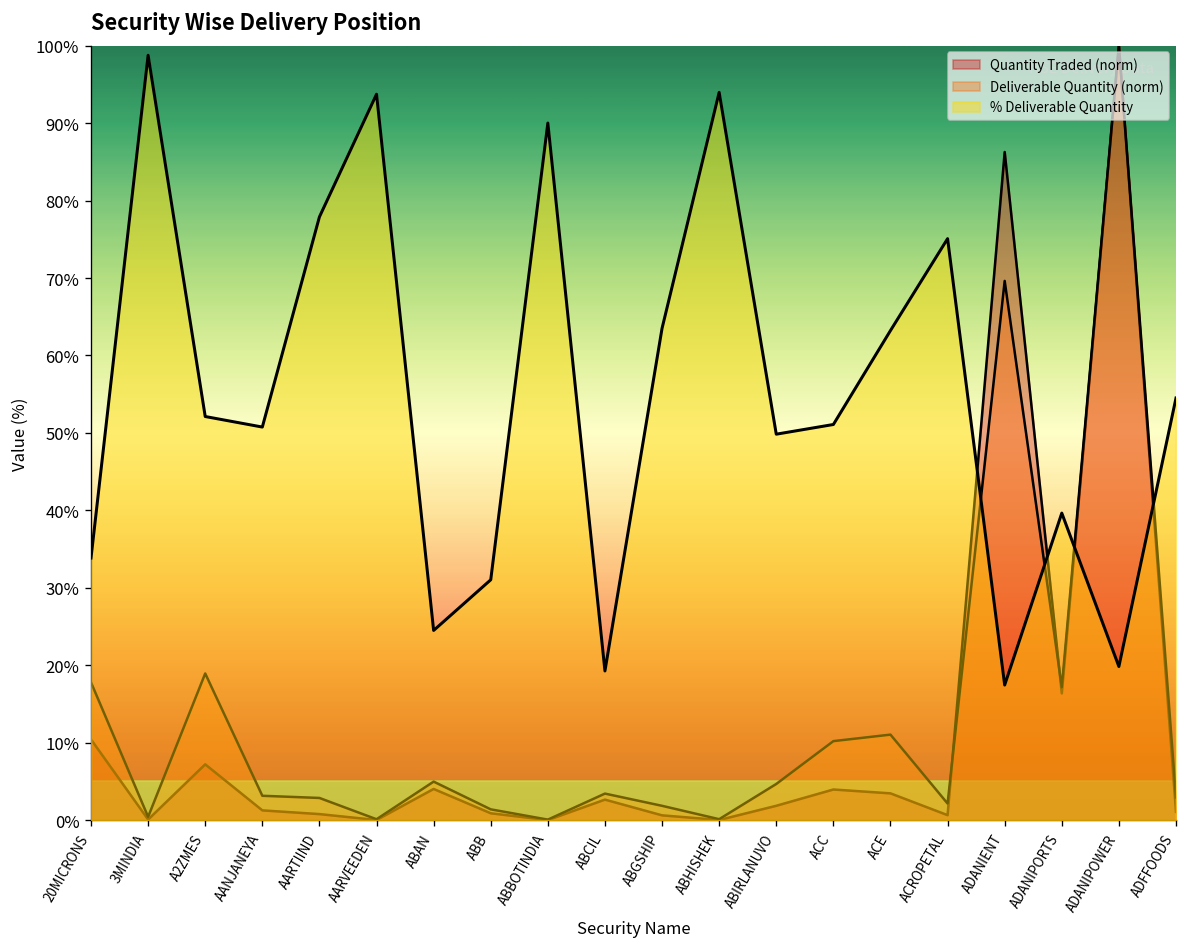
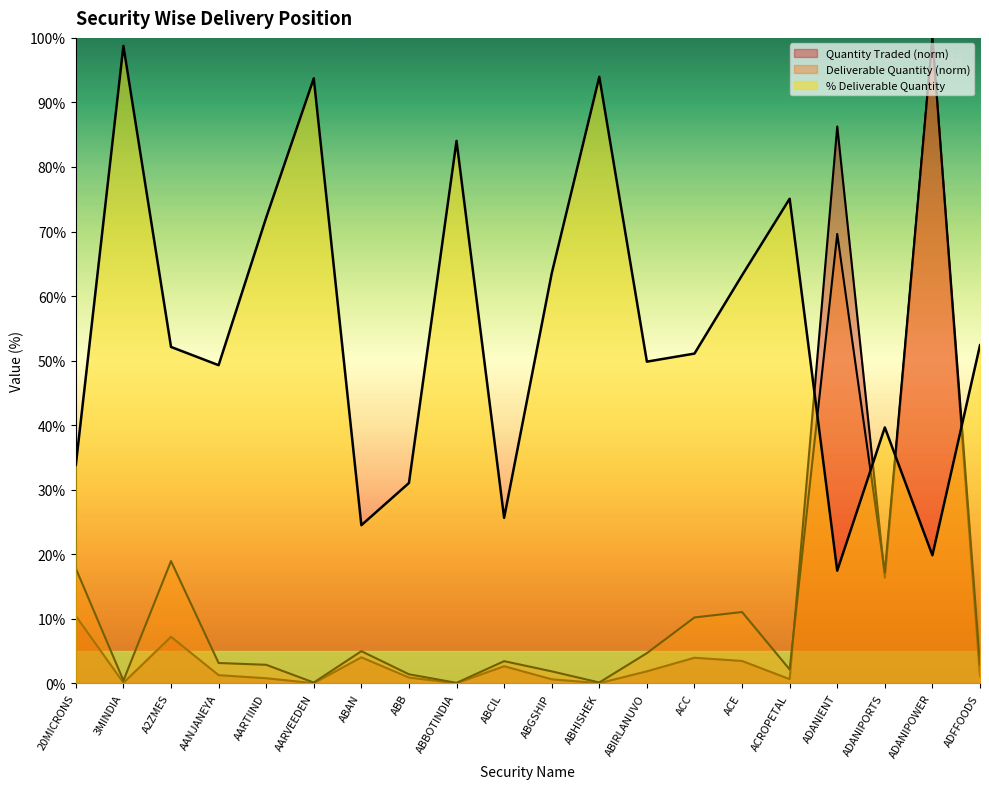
  {
    "% Deliverable Quantity": {
      "20MICRONS": "34%",
      "3MINDIA": "99%",
      "A2ZMES": "52%",
-     "AANJANEYA": "51%",
-     "AARTIIND": "78%",
+     "AANJANEYA": "49%",
+     "AARTIIND": "72%",
      "AARVEEDEN": "94%",
      "ABAN": "25%",
      "ABB": "31%",
-     "ABBOTINDIA": "90%",
-     "ABCIL": "19%",
+     "ABBOTINDIA": "84%",
+     "ABCIL": "26%",
      "ABGSHIP": "64%",
      "ABHISHEK": "94%",
      "ABIRLANUVO": "50%",
      "ACC": "51%",
      "ACE": "63%",
      "ACROPETAL": "75%",
      "ADANIENT": "17%",
      "ADANIPORTS": "40%",
      "ADANIPOWER": "20%",
-     "ADFFOODS": "55%"
+     "ADFFOODS": "52%"
    }
  }
